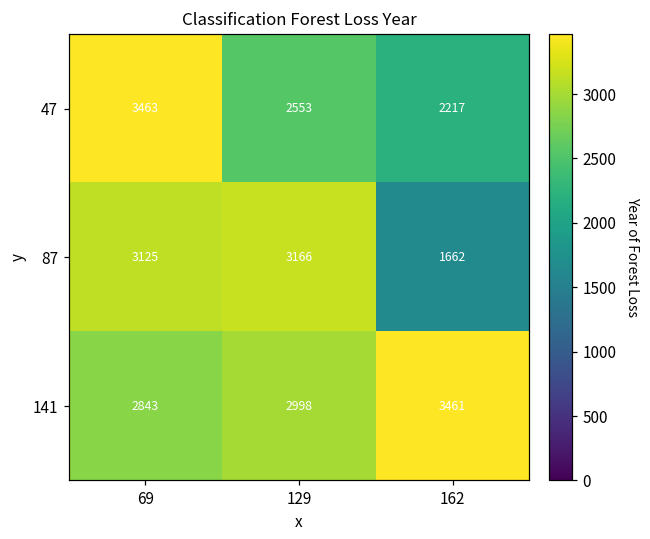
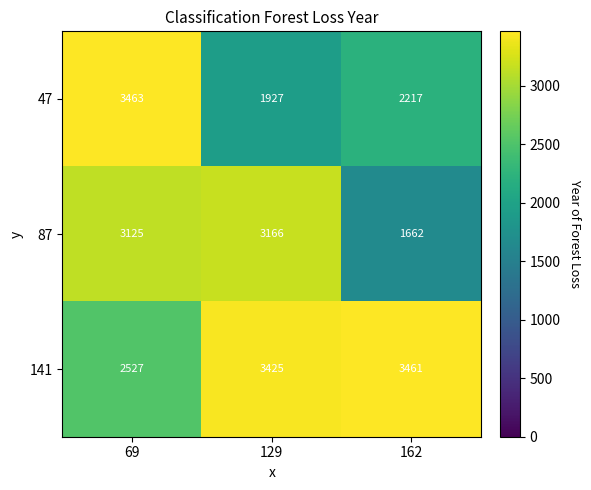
  {
    "47": {
      "69": 3463,
-     "129": 2553,
+     "129": 1927,
      "162": 2217
    },
    "87": {
      "69": 3125,
      "129": 3166,
      "162": 1662
    },
    "141": {
-     "69": 2843,
-     "129": 2998,
+     "69": 2527,
+     "129": 3425,
      "162": 3461
    }
  }
